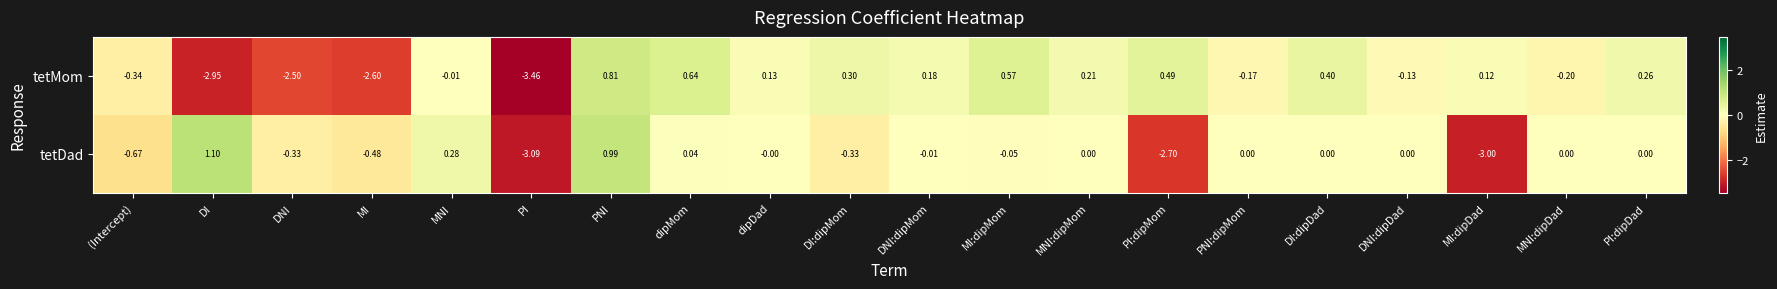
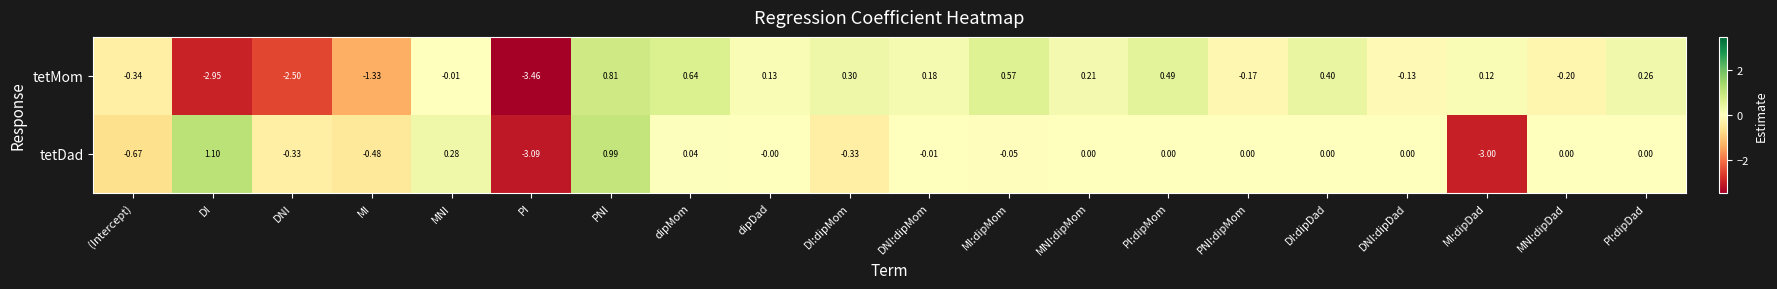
  {
    "tetMom": {
      "(Intercept)": -0.34,
      "DI": -2.95,
      "DNI": -2.50,
-     "MI": -2.60,
+     "MI": -1.33,
      "MNI": -0.01,
      "PI": -3.46,
      "PNI": 0.81,
      "dipMom": 0.64,
      "dipDad": 0.13,
      "DI:dipMom": 0.30,
      "DNI:dipMom": 0.18,
      "MI:dipMom": 0.57,
      "MNI:dipMom": 0.21,
      "PI:dipMom": 0.49,
      "PNI:dipMom": -0.17,
      "DI:dipDad": 0.40,
      "DNI:dipDad": -0.13,
      "MI:dipDad": 0.12,
      "MNI:dipDad": -0.20,
      "PI:dipDad": 0.26
    },
    "tetDad": {
      "(Intercept)": -0.67,
      "DI": 1.10,
      "DNI": -0.33,
      "MI": -0.48,
      "MNI": 0.28,
      "PI": -3.09,
      "PNI": 0.99,
      "dipMom": 0.04,
      "dipDad": -0.00,
      "DI:dipMom": -0.33,
      "DNI:dipMom": -0.01,
      "MI:dipMom": -0.05,
      "MNI:dipMom": 0.00,
-     "PI:dipMom": -2.70,
+     "PI:dipMom": 0.00,
      "PNI:dipMom": 0.00,
      "DI:dipDad": 0.00,
      "DNI:dipDad": 0.00,
      "MI:dipDad": -3.00,
      "MNI:dipDad": 0.00,
      "PI:dipDad": 0.00
    }
  }
